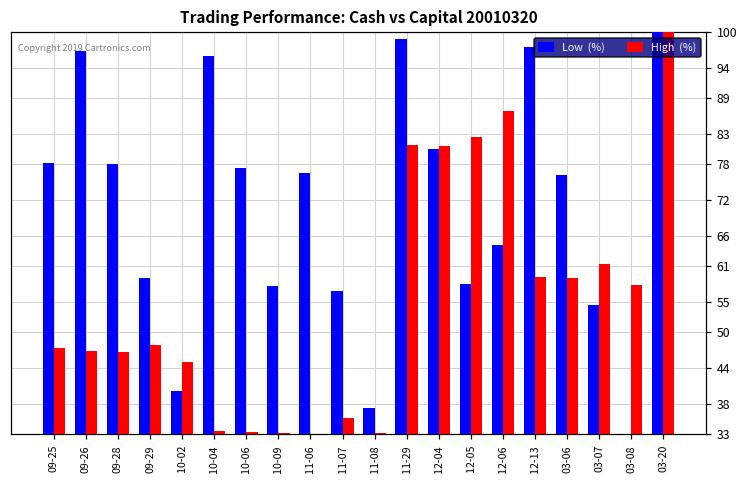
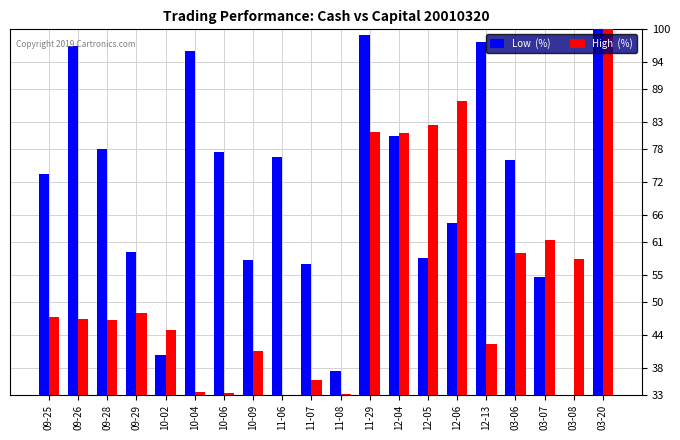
  {
    "Low (%)": {
-     "09-25": 78,
+     "09-25": 74,
      "09-28": 78,
      "09-29": 59,
      "10-02": 40,
      "10-04": 96,
      "10-06": 77,
      "10-09": 58,
      "11-06": 77,
      "11-07": 57,
      "11-08": 37,
      "11-29": 99,
      "12-04": 80,
      "12-05": 58,
      "12-06": 65,
      "12-13": 98,
      "03-06": 76,
      "03-07": 55,
      "03-08": 33,
      "03-20": 100
    },
    "High (%)": {
      "09-25": 47,
      "09-26": 47,
      "09-28": 47,
      "09-29": 48,
      "10-02": 45,
      "10-04": 33,
      "10-06": 33,
-     "10-09": 33,
+     "10-09": 41,
      "11-06": 33,
      "11-07": 36,
      "11-08": 33,
      "11-29": 81,
      "12-04": 81,
      "12-05": 83,
      "12-06": 87,
-     "12-13": 59,
+     "12-13": 42,
      "03-06": 59,
      "03-07": 61,
      "03-08": 58,
      "03-20": 100
    }
  }
